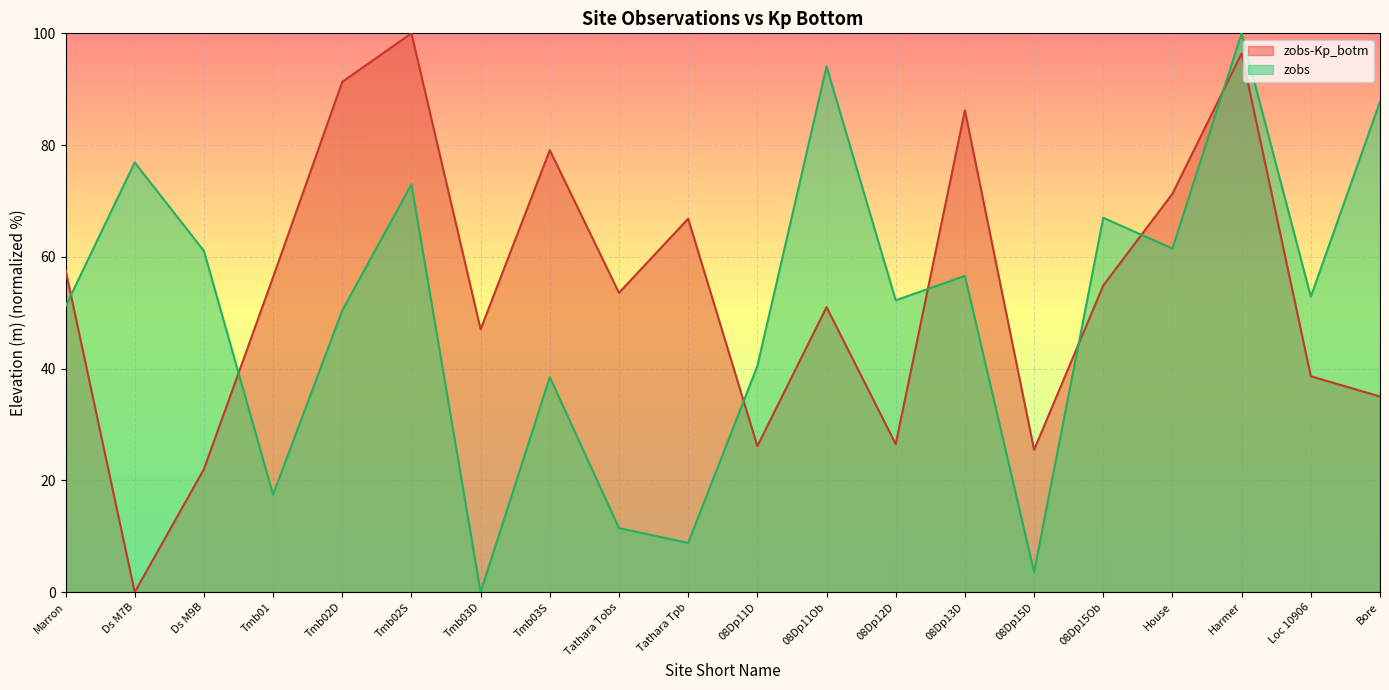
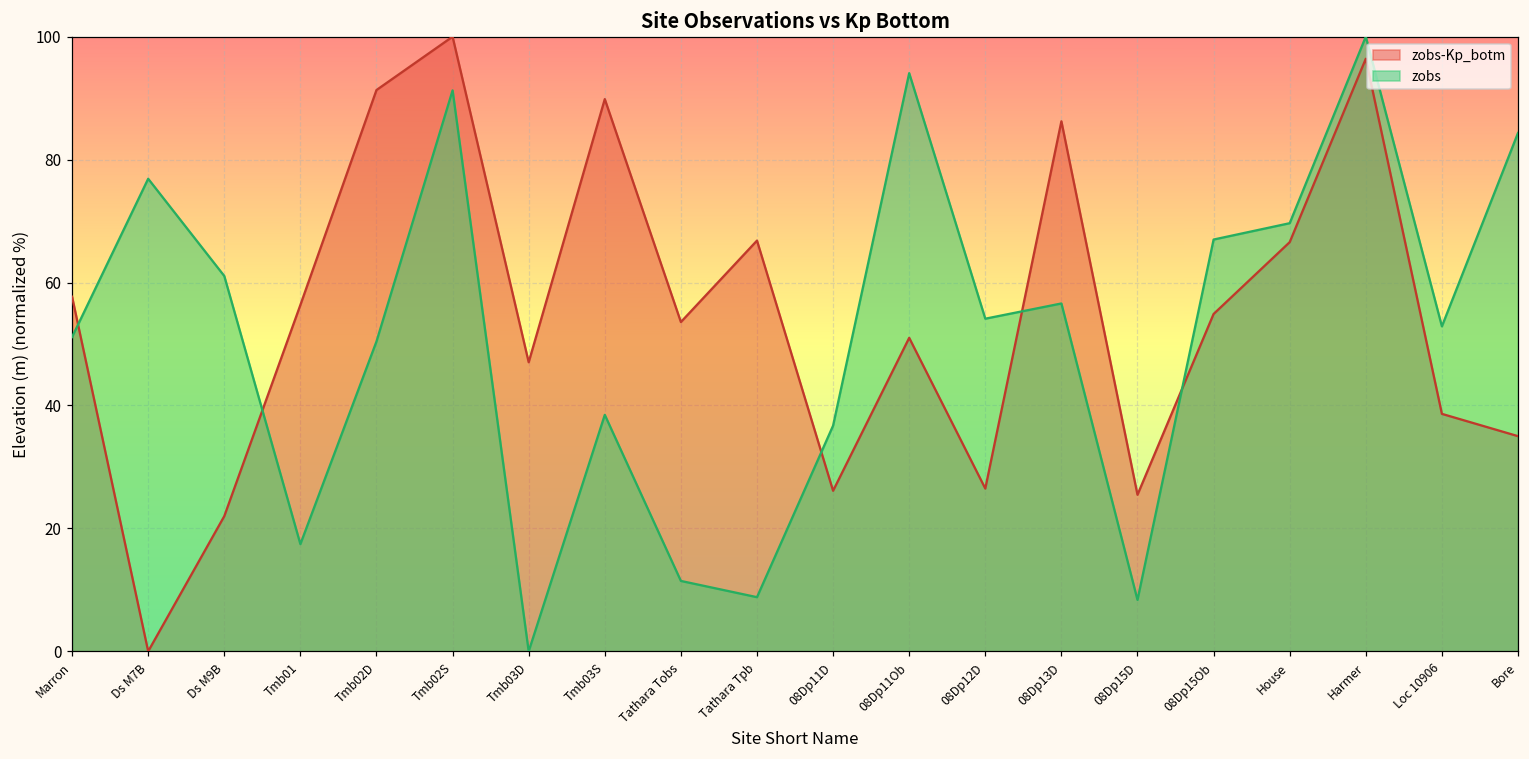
  {
    "zobs-Kp_botm": {
      "Marron": 58,
      "Ds M7B": 0,
      "Ds M9B": 22,
      "Tmb01": 56,
      "Tmb02D": 91,
      "Tmb02S": 100,
      "Tmb03D": 47,
-     "Tmb03S": 79,
+     "Tmb03S": 90,
      "Tathara Tobs": 54,
      "Tathara Tpb": 67,
      "08Dp11D": 26,
      "08Dp11Ob": 51,
      "08Dp12D": 26,
      "08Dp13D": 86,
      "08Dp15D": 25,
      "08Dp15Ob": 55,
-     "House": 71,
+     "House": 67,
      "Harmer": 96,
      "Loc 10906": 39,
      "Bore": 35
    },
    "zobs": {
      "Marron": 51,
      "Ds M7B": 77,
      "Ds M9B": 61,
      "Tmb01": 17,
      "Tmb02D": 50,
-     "Tmb02S": 73,
+     "Tmb02S": 91,
      "Tmb03D": 0,
      "Tmb03S": 38,
      "Tathara Tobs": 11,
      "Tathara Tpb": 9,
-     "08Dp11D": 40,
+     "08Dp11D": 37,
      "08Dp11Ob": 94,
-     "08Dp12D": 52,
+     "08Dp12D": 54,
      "08Dp13D": 57,
-     "08Dp15D": 4,
+     "08Dp15D": 8,
      "08Dp15Ob": 67,
-     "House": 61,
+     "House": 70,
      "Harmer": 100,
      "Loc 10906": 53,
-     "Bore": 88
+     "Bore": 84
    }
  }
